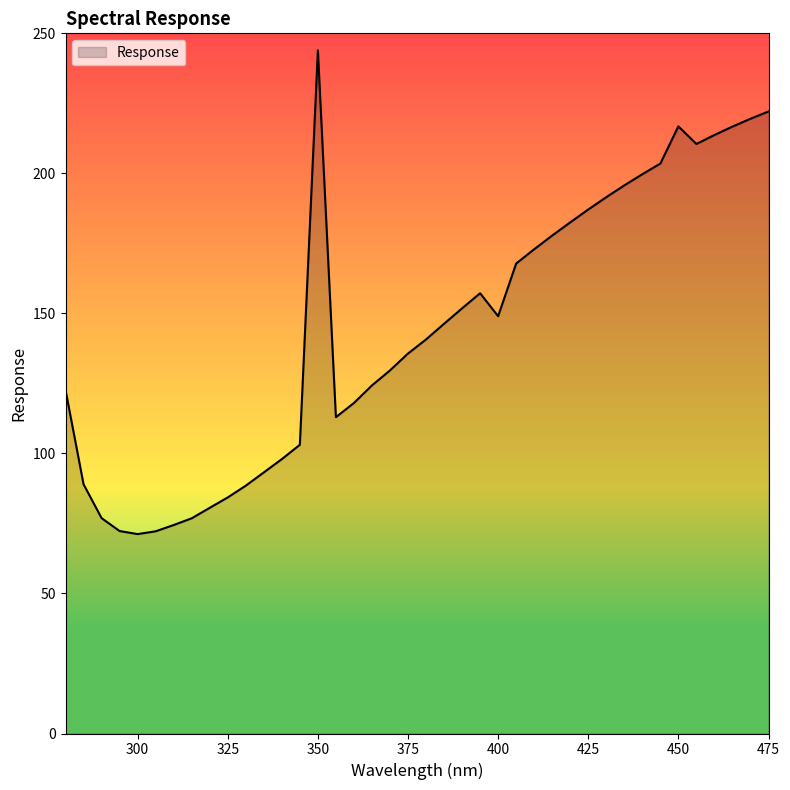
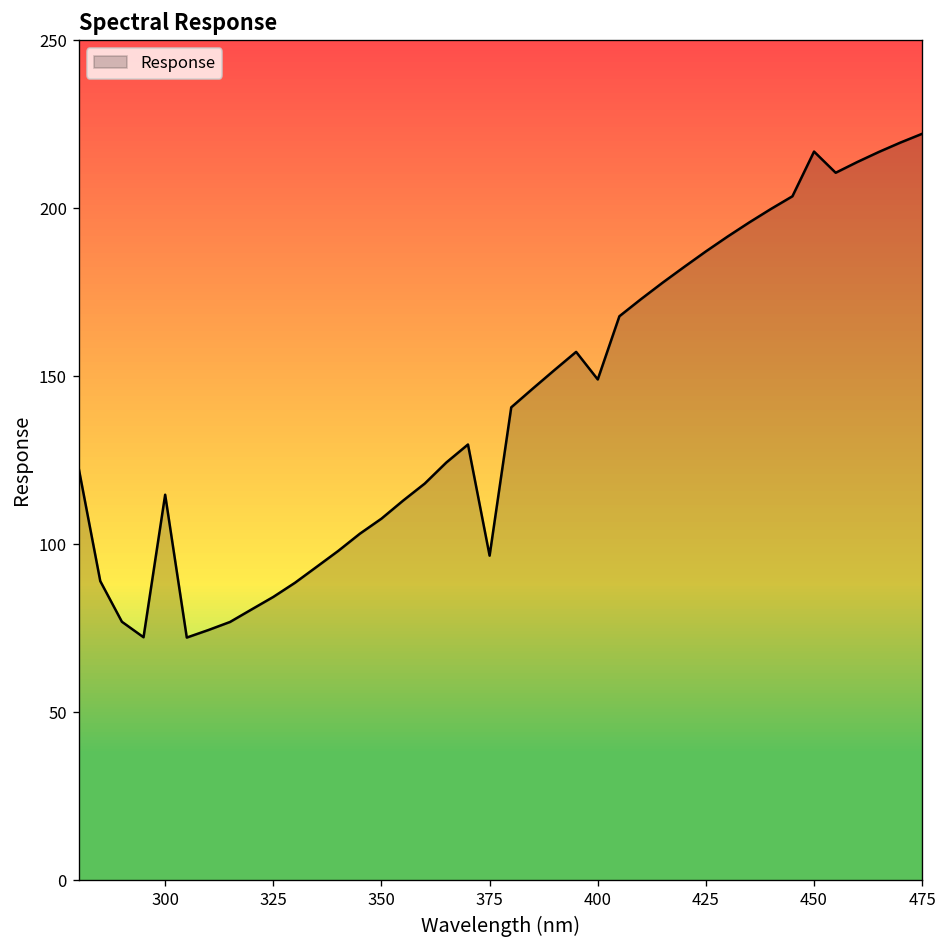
  {
    "Response": {
-     "300": 71,
+     "300": 115,
      "325": 84,
-     "350": 244,
-     "375": 136,
+     "350": 108,
+     "375": 97,
      "400": 149,
      "425": 187,
      "450": 217
    }
  }
